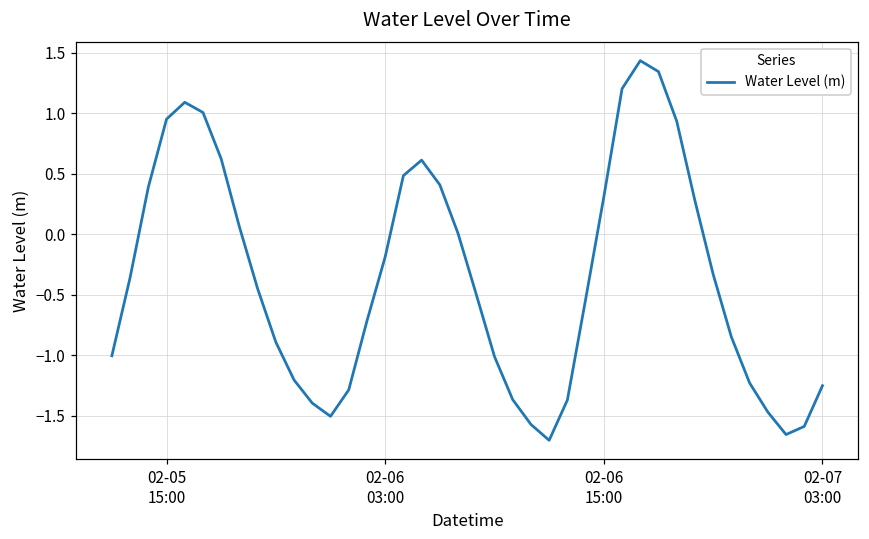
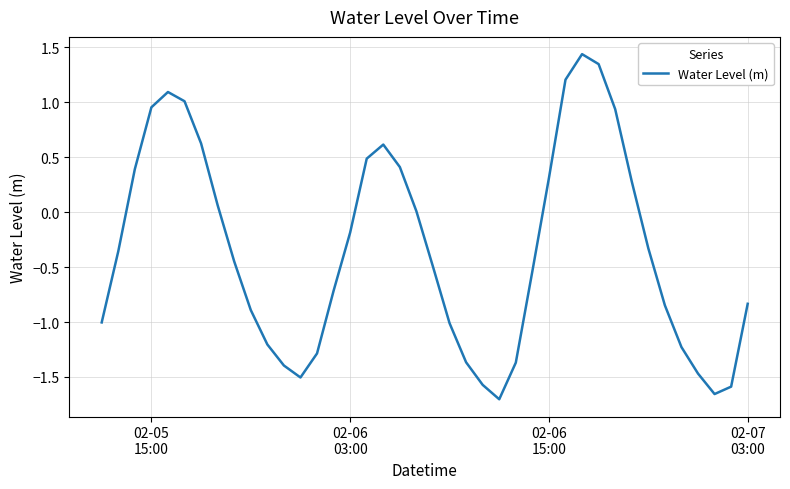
  {
    "02-05 15:00": 0.95,
    "02-06 03:00": -0.19,
    "02-06 15:00": 0.31,
-   "02-07 03:00": -1.25
+   "02-07 03:00": -0.83
  }
